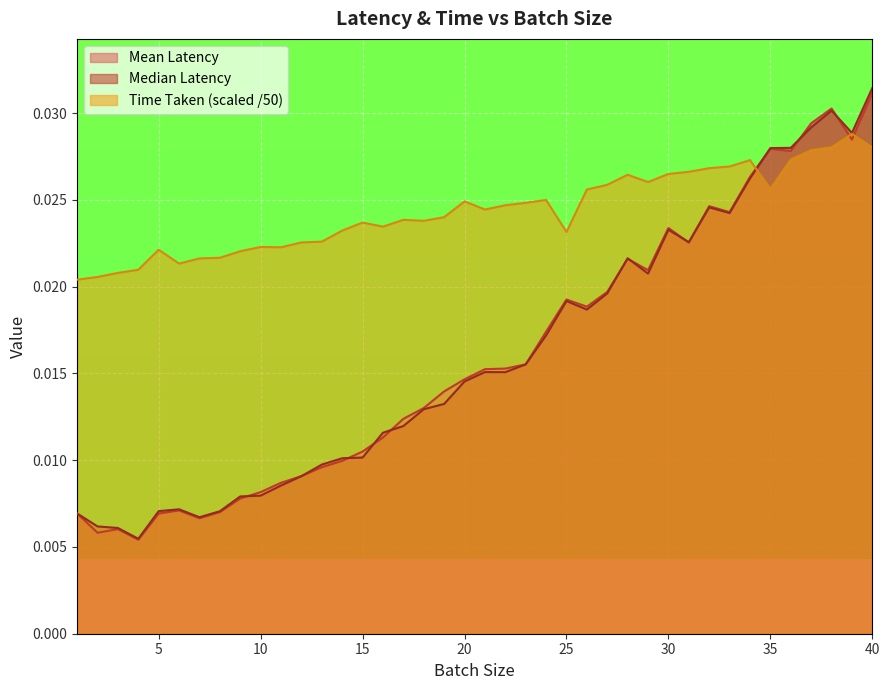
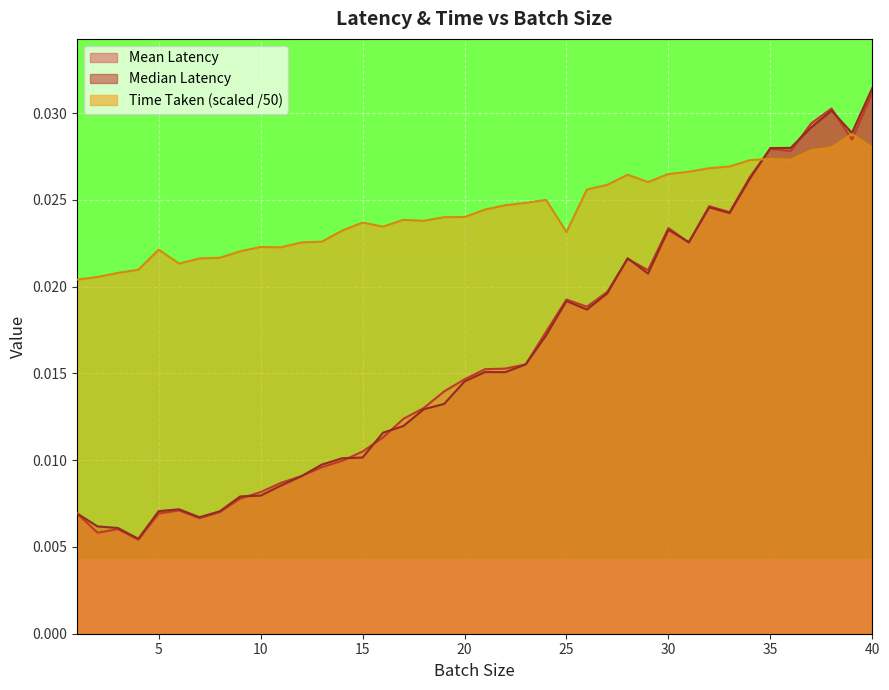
  {
    "Time Taken (scaled /50)": {
      "5": 0.0221,
      "10": 0.0223,
      "15": 0.0237,
-     "20": 0.0249,
+     "20": 0.0240,
      "25": 0.0232,
      "30": 0.0265,
-     "35": 0.0256,
+     "35": 0.0274,
      "40": 0.0280
    }
  }
